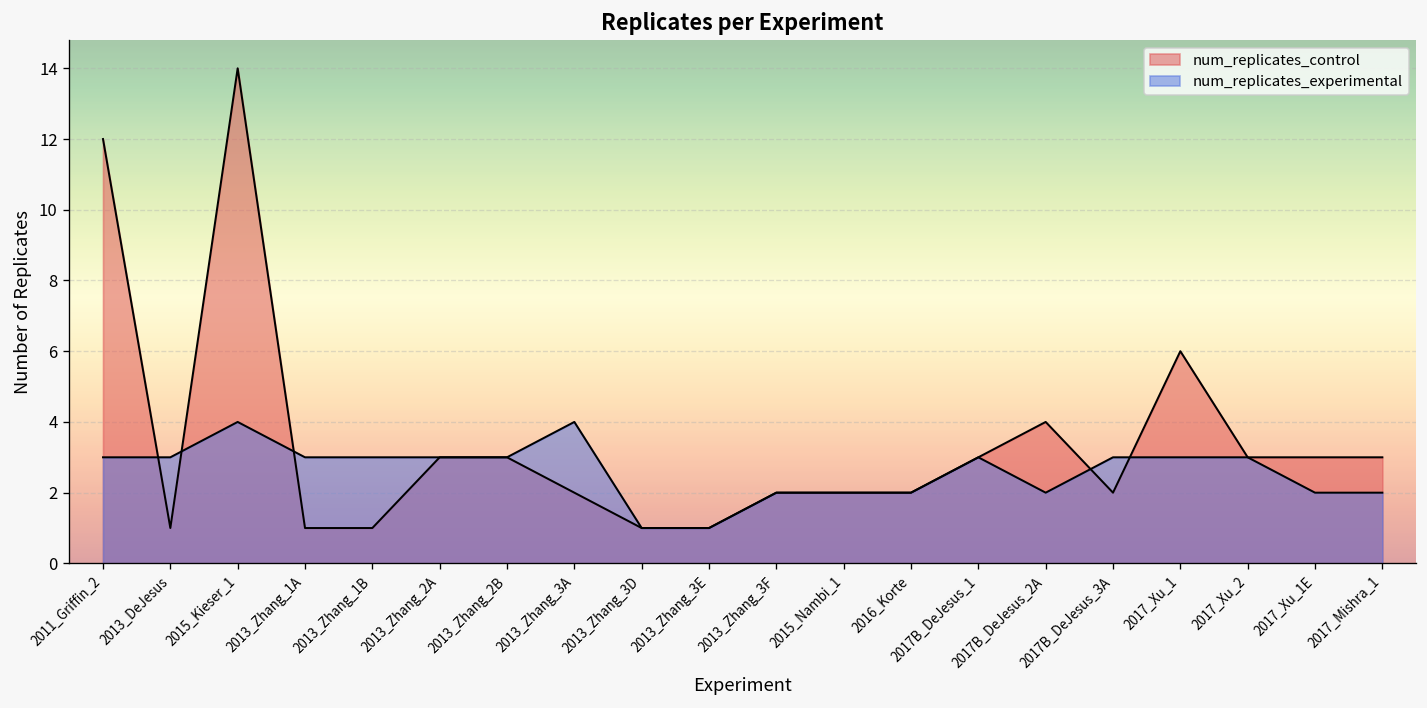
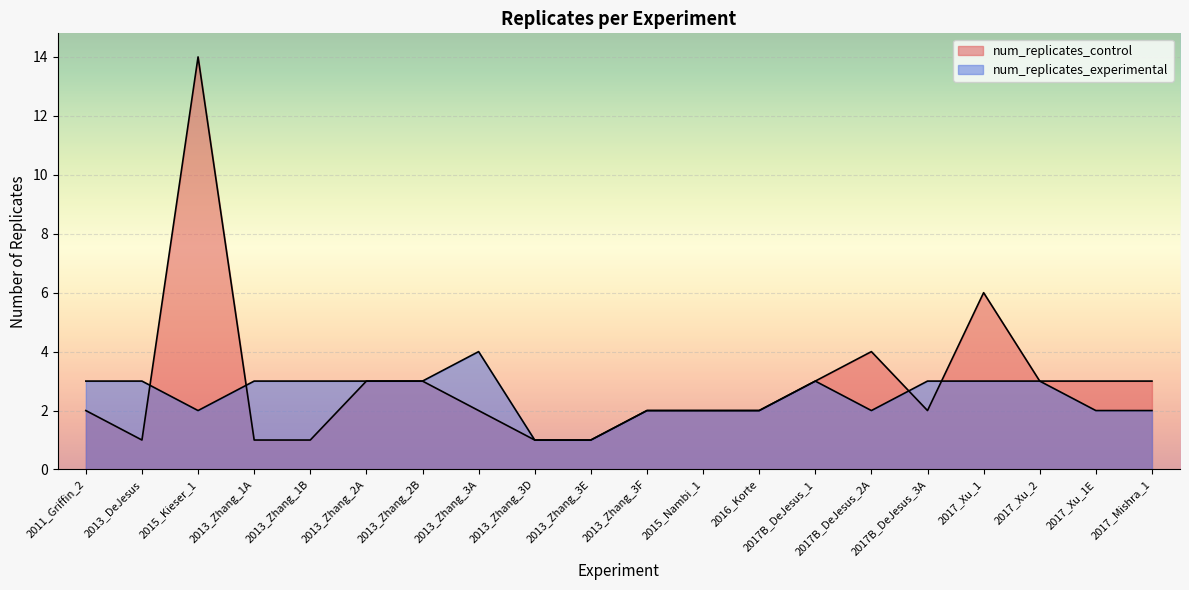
  {
    "num_replicates_control": {
-     "2011_Griffin_2": 12,
+     "2011_Griffin_2": 2,
      "2013_DeJesus": 1,
      "2015_Kieser_1": 14,
      "2013_Zhang_1A": 1,
      "2013_Zhang_1B": 1,
      "2013_Zhang_3A": 2,
      "2017B_DeJesus_2A": 4,
      "2017B_DeJesus_3A": 2,
      "2017_Xu_1": 6,
      "2017_Xu_1E": 3,
      "2017_Mishra_1": 3
    },
    "num_replicates_experimental": {
      "2011_Griffin_2": 3,
      "2013_DeJesus": 3,
-     "2015_Kieser_1": 4,
+     "2015_Kieser_1": 2,
      "2013_Zhang_1A": 3,
      "2013_Zhang_1B": 3,
      "2013_Zhang_3A": 4,
      "2017B_DeJesus_2A": 2,
      "2017B_DeJesus_3A": 3,
      "2017_Xu_1": 3,
      "2017_Xu_1E": 2,
      "2017_Mishra_1": 2
    }
  }
